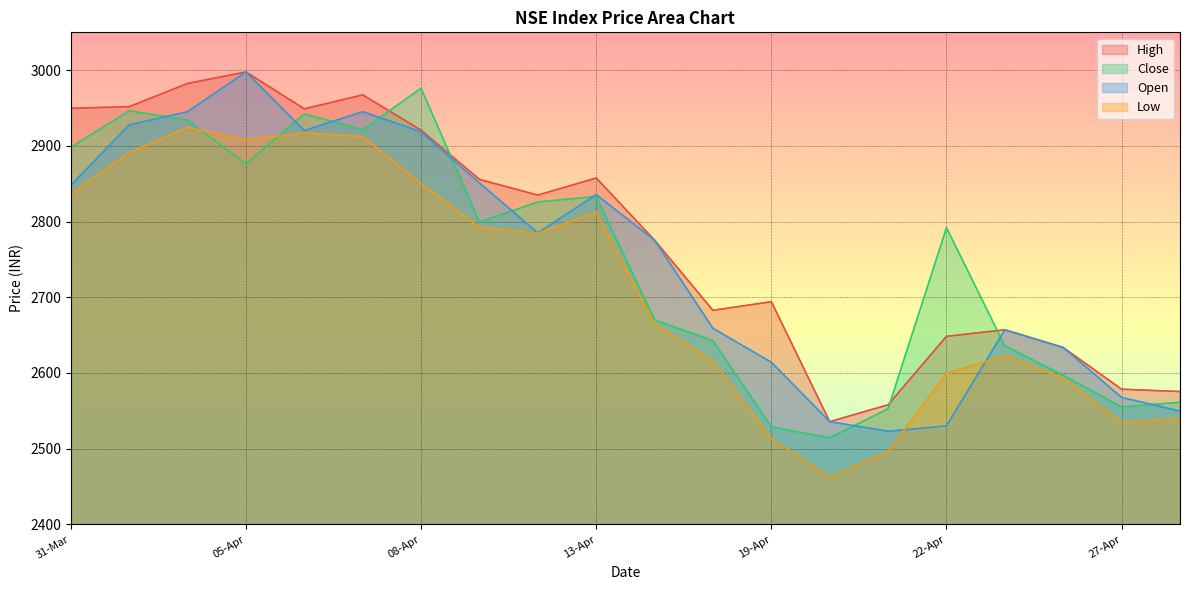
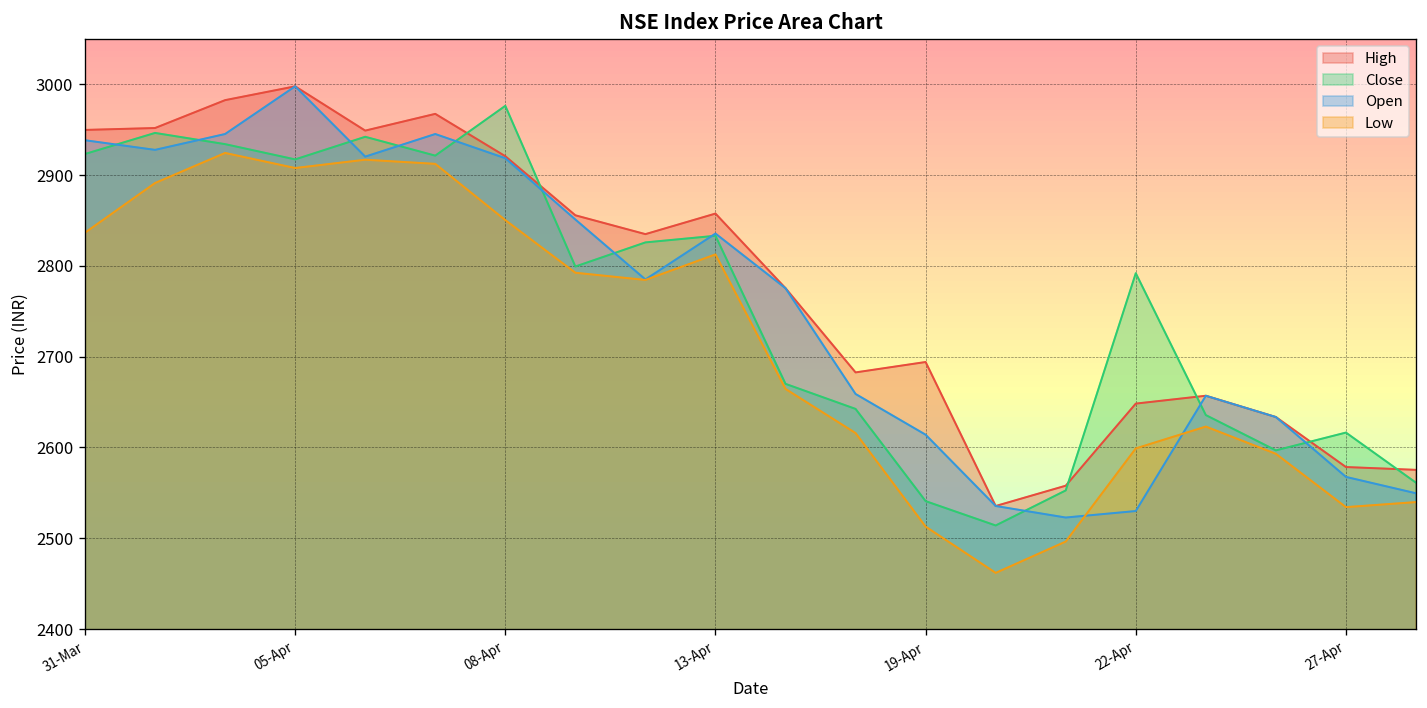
  {
    "Close": {
-     "31-Mar": 2900,
-     "05-Apr": 2880,
+     "31-Mar": 2920,
+     "05-Apr": 2920,
      "08-Apr": 2980,
-     "19-Apr": 2530,
+     "19-Apr": 2540,
      "22-Apr": 2790,
-     "27-Apr": 2550
+     "27-Apr": 2620
    },
    "Open": {
-     "31-Mar": 2850,
+     "31-Mar": 2940,
      "19-Apr": 2610,
      "22-Apr": 2530,
      "27-Apr": 2570
    }
  }
